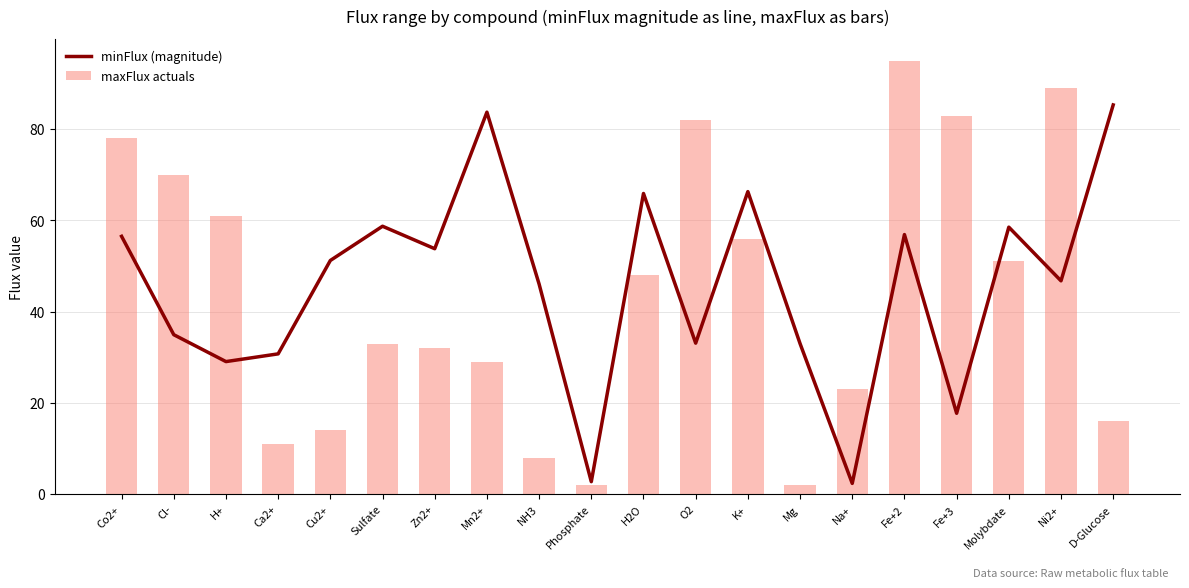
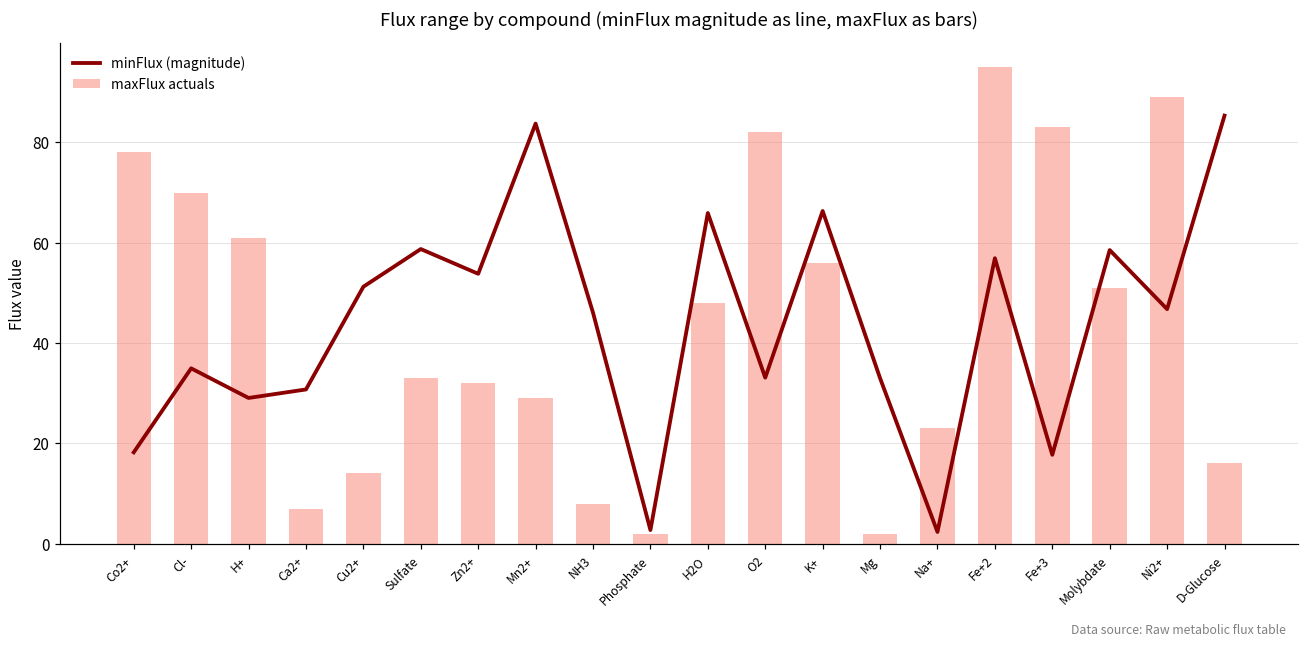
  {
    "maxFlux actuals": {
      "Co2+": 78,
      "Cl-": 70,
      "H+": 61,
-     "Ca2+": 11,
+     "Ca2+": 7,
      "Cu2+": 14,
      "Sulfate": 33,
      "Zn2+": 32,
      "Mn2+": 29,
      "NH3": 8,
      "Phosphate": 2,
      "H2O": 48,
      "O2": 82,
      "K+": 56,
      "Mg": 2,
      "Na+": 23,
      "Fe+2": 95,
      "Fe+3": 83,
      "Molybdate": 51,
      "Ni2+": 89,
      "D-Glucose": 16
    },
    "minFlux (magnitude)": {
-     "Co2+": 57,
+     "Co2+": 18,
      "Cl-": 35,
      "H+": 29,
      "Ca2+": 31,
      "Cu2+": 51,
      "Sulfate": 59,
      "Zn2+": 54,
      "Mn2+": 84,
      "NH3": 46,
      "Phosphate": 3,
      "H2O": 66,
      "O2": 33,
      "K+": 66,
      "Mg": 33,
      "Na+": 2,
      "Fe+2": 57,
      "Fe+3": 18,
      "Molybdate": 59,
      "Ni2+": 47,
      "D-Glucose": 85
    }
  }
